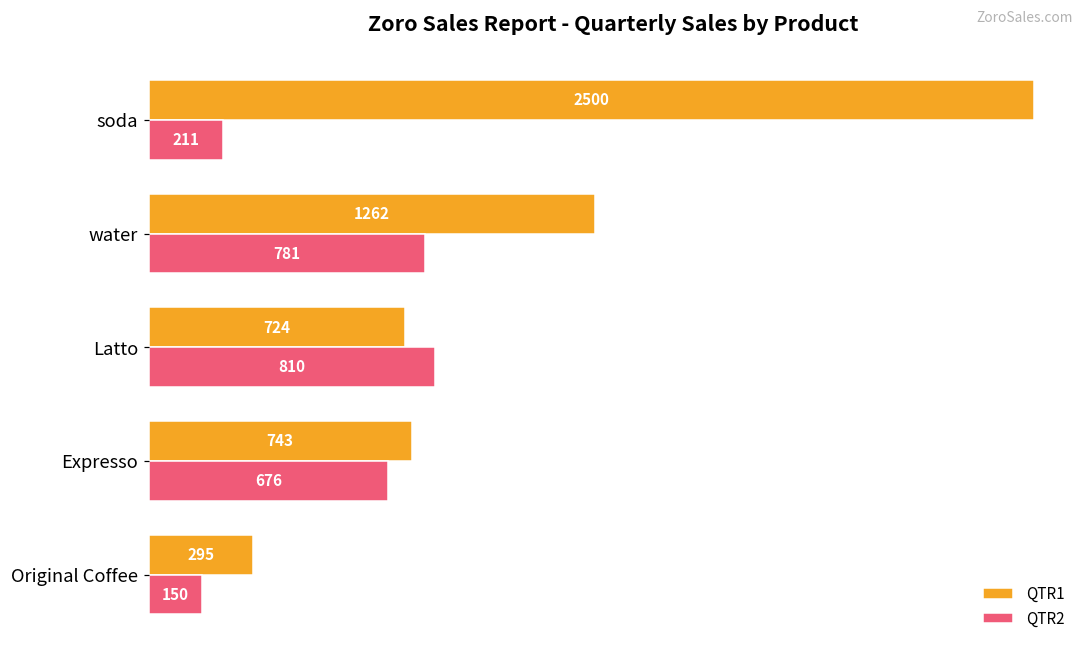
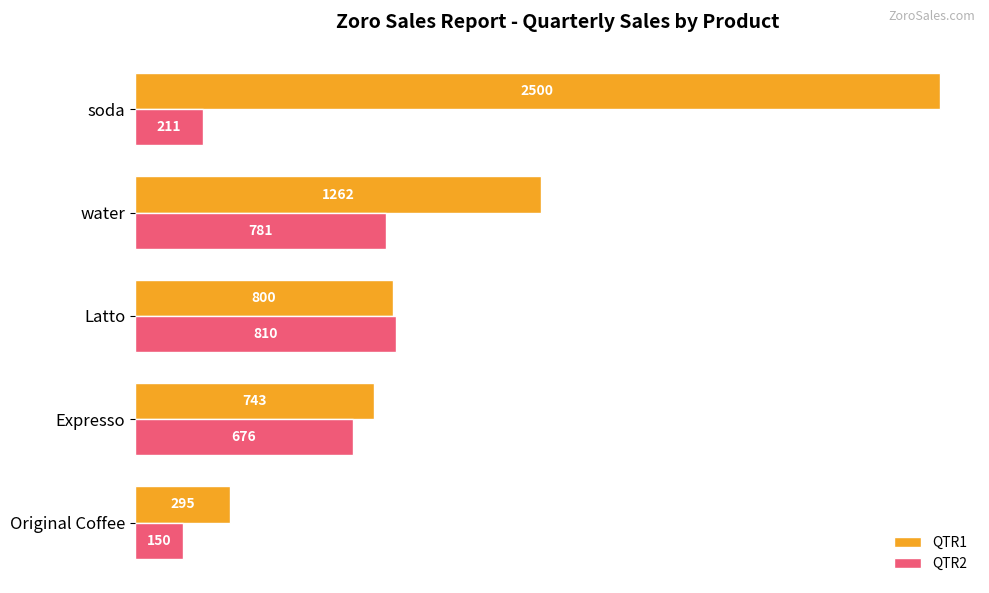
  {
    "QTR1": {
      "soda": 2500,
      "water": 1262,
-     "Latto": 724,
+     "Latto": 800,
      "Expresso": 743,
      "Original Coffee": 295
    },
    "QTR2": {
      "soda": 211,
      "water": 781,
      "Latto": 810,
      "Expresso": 676,
      "Original Coffee": 150
    }
  }
